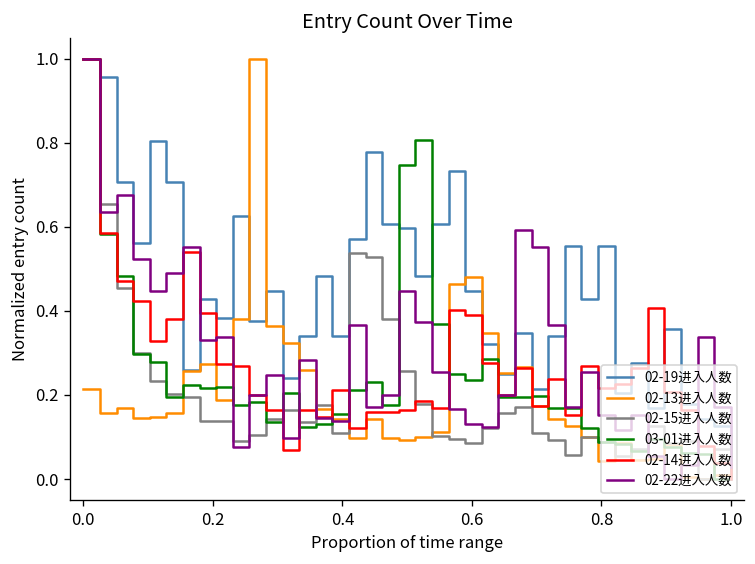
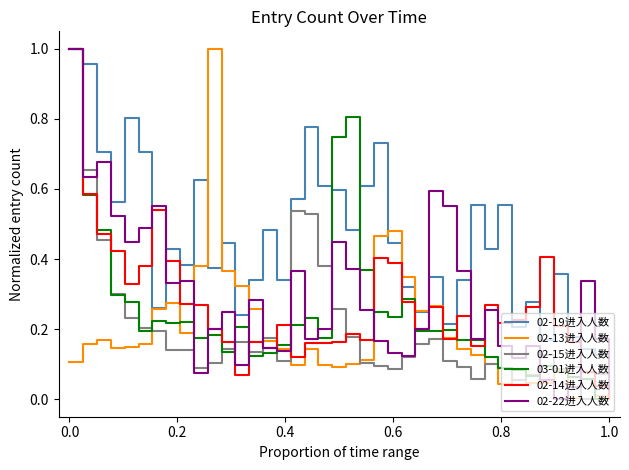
  {
    "02-13进入人数": {
-     "0.0": 0.21
+     "0.0": 0.10
    }
  }
